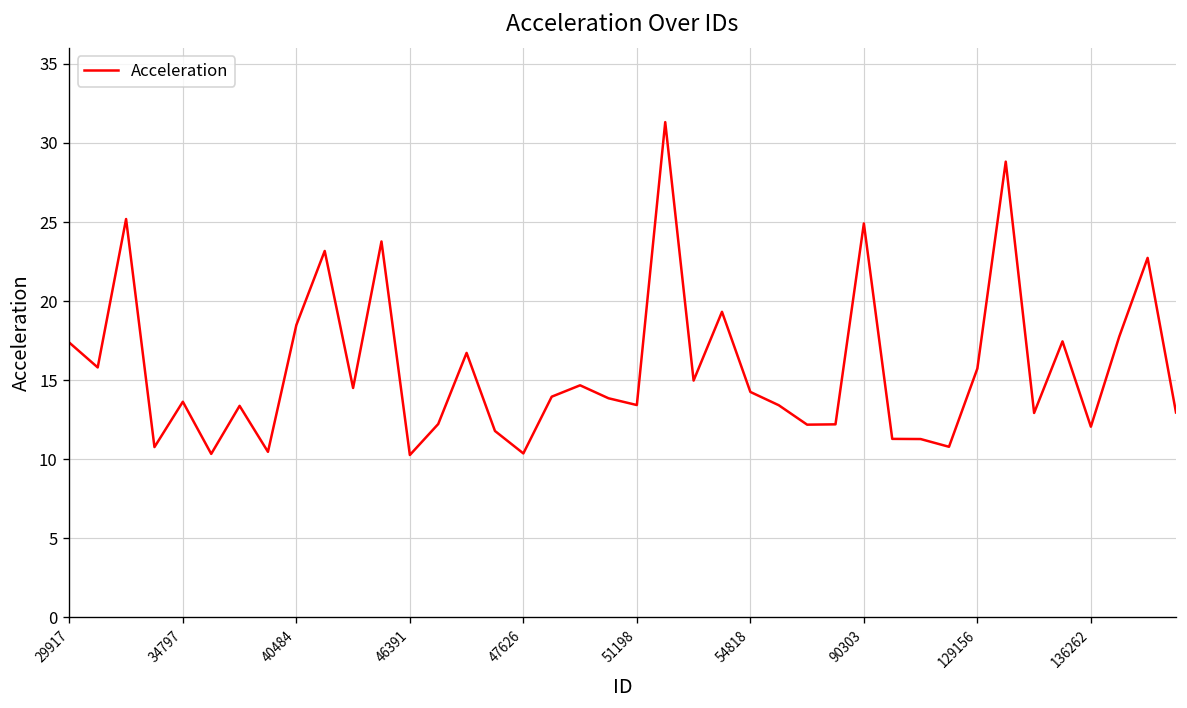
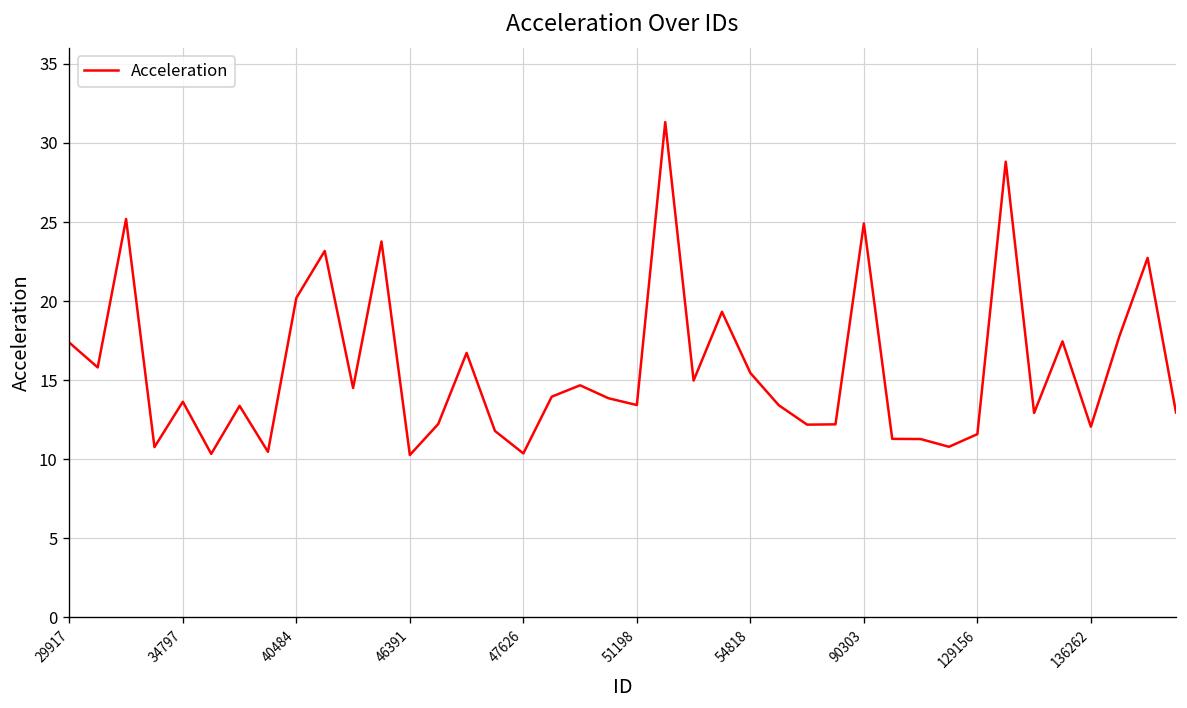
  {
    "29917": 17.4,
    "34797": 13.6,
-   "40484": 18.5,
+   "40484": 20.2,
    "46391": 10.3,
    "47626": 10.4,
    "51198": 13.4,
-   "54818": 14.3,
+   "54818": 15.5,
    "90303": 24.9,
-   "129156": 15.7,
+   "129156": 11.6,
    "136262": 12.1
  }
